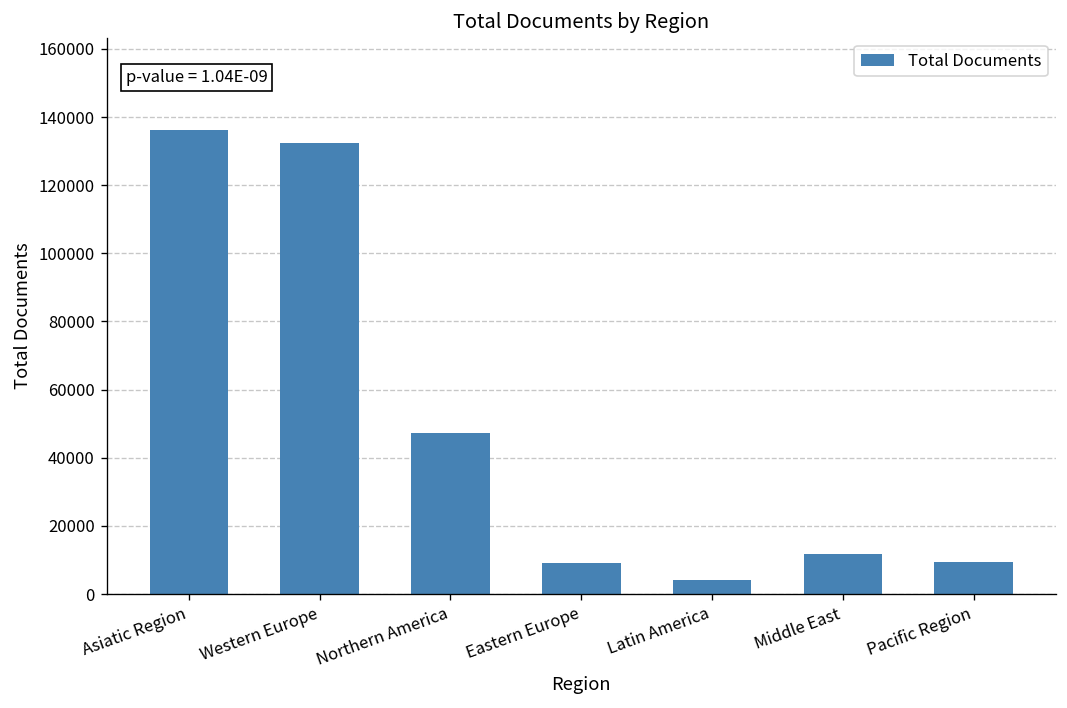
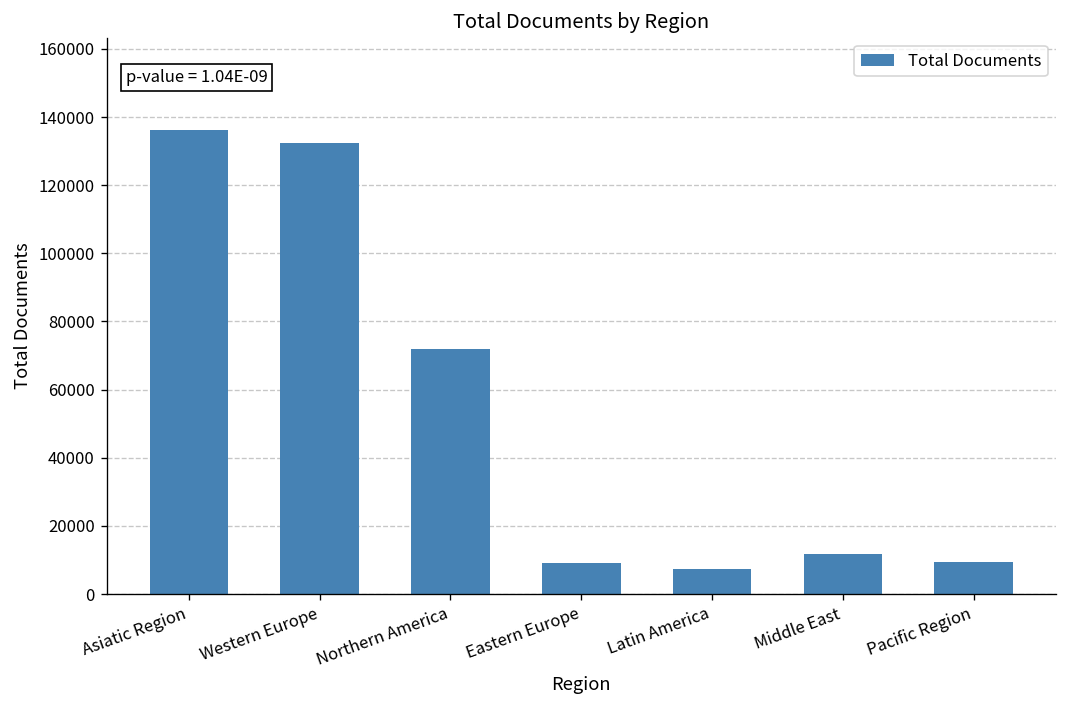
  {
    "Asiatic Region": 136000,
    "Western Europe": 133000,
-   "Northern America": 47000,
+   "Northern America": 72000,
    "Eastern Europe": 9000,
-   "Latin America": 4000,
+   "Latin America": 7000,
    "Middle East": 12000,
    "Pacific Region": 10000
  }
